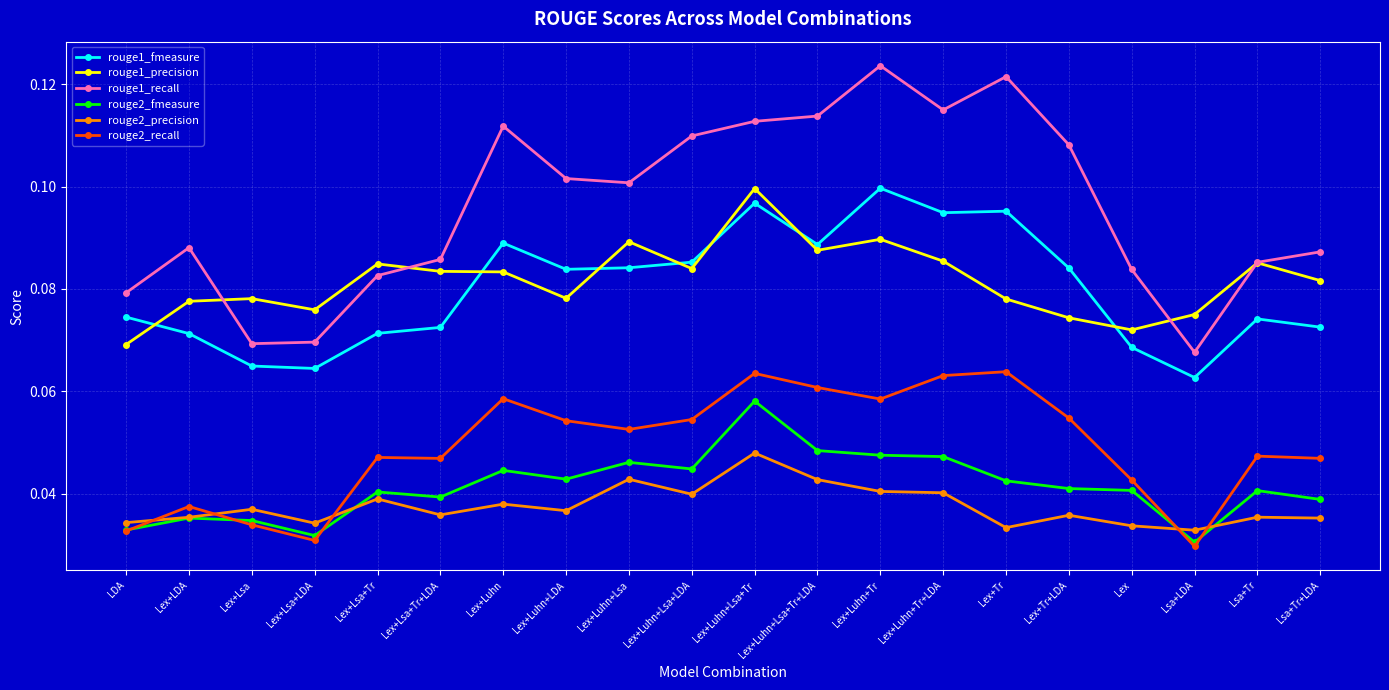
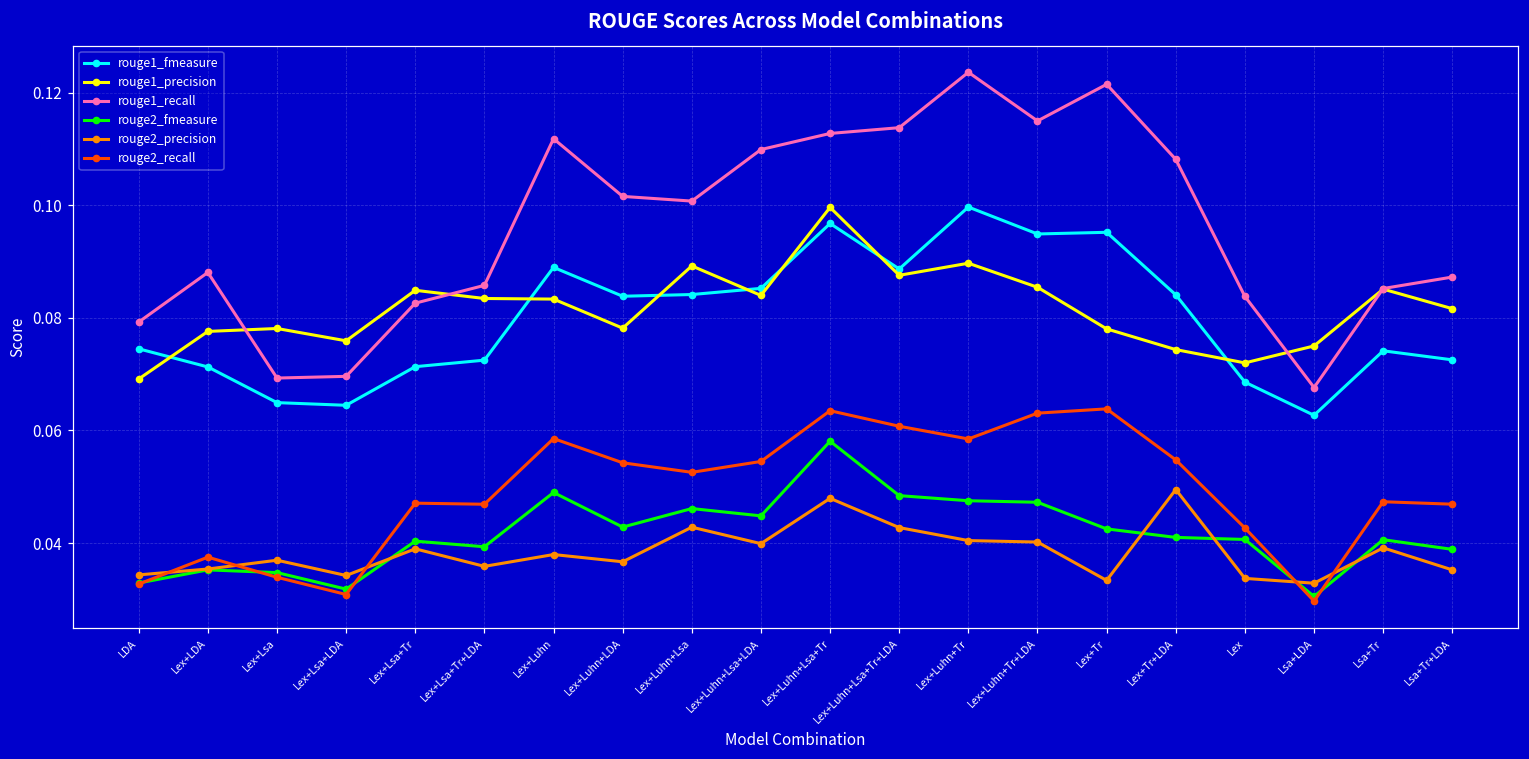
  {
    "rouge1_fmeasure": {
      "LDA": 0.074,
      "Lex+LDA": 0.071,
      "Lex+Lsa": 0.065,
      "Lex+Lsa+LDA": 0.064,
      "Lex+Lsa+Tr": 0.071,
      "Lex+Lsa+Tr+LDA": 0.072,
      "Lex+Luhn": 0.089,
      "Lex+Luhn+LDA": 0.084,
      "Lex+Luhn+Lsa": 0.084,
      "Lex+Luhn+Lsa+LDA": 0.085,
      "Lex+Luhn+Lsa+Tr": 0.097,
      "Lex+Luhn+Lsa+Tr+LDA": 0.089,
      "Lex+Luhn+Tr": 0.100,
      "Lex+Luhn+Tr+LDA": 0.095,
      "Lex+Tr": 0.095,
      "Lex+Tr+LDA": 0.084,
      "Lex": 0.069,
      "Lsa+LDA": 0.063,
      "Lsa+Tr": 0.074,
      "Lsa+Tr+LDA": 0.073
    },
    "rouge1_precision": {
      "LDA": 0.069,
      "Lex+LDA": 0.078,
      "Lex+Lsa": 0.078,
      "Lex+Lsa+LDA": 0.076,
      "Lex+Lsa+Tr": 0.085,
      "Lex+Lsa+Tr+LDA": 0.083,
      "Lex+Luhn": 0.083,
      "Lex+Luhn+LDA": 0.078,
      "Lex+Luhn+Lsa": 0.089,
      "Lex+Luhn+Lsa+LDA": 0.084,
      "Lex+Luhn+Lsa+Tr": 0.100,
      "Lex+Luhn+Lsa+Tr+LDA": 0.088,
      "Lex+Luhn+Tr": 0.090,
      "Lex+Luhn+Tr+LDA": 0.085,
      "Lex+Tr": 0.078,
      "Lex+Tr+LDA": 0.074,
      "Lex": 0.072,
      "Lsa+LDA": 0.075,
      "Lsa+Tr+LDA": 0.082
    },
    "rouge1_recall": {
      "LDA": 0.079,
      "Lex+LDA": 0.088,
      "Lex+Lsa": 0.069,
      "Lex+Lsa+LDA": 0.070,
      "Lex+Lsa+Tr": 0.083,
      "Lex+Lsa+Tr+LDA": 0.086,
      "Lex+Luhn": 0.112,
      "Lex+Luhn+LDA": 0.102,
      "Lex+Luhn+Lsa": 0.101,
      "Lex+Luhn+Lsa+LDA": 0.110,
      "Lex+Luhn+Lsa+Tr": 0.113,
      "Lex+Luhn+Lsa+Tr+LDA": 0.114,
      "Lex+Luhn+Tr": 0.124,
      "Lex+Luhn+Tr+LDA": 0.115,
      "Lex+Tr": 0.121,
      "Lex+Tr+LDA": 0.108,
      "Lex": 0.084,
      "Lsa+LDA": 0.068,
      "Lsa+Tr+LDA": 0.087
    },
    "rouge2_fmeasure": {
      "Lex+Lsa": 0.035,
      "Lex+Lsa+LDA": 0.032,
      "Lex+Lsa+Tr": 0.040,
      "Lex+Lsa+Tr+LDA": 0.039,
-     "Lex+Luhn": 0.045,
+     "Lex+Luhn": 0.049,
      "Lex+Luhn+LDA": 0.043,
      "Lex+Luhn+Lsa": 0.046,
      "Lex+Luhn+Lsa+LDA": 0.045,
      "Lex+Luhn+Lsa+Tr": 0.058,
      "Lex+Luhn+Lsa+Tr+LDA": 0.048,
      "Lex+Luhn+Tr": 0.048,
      "Lex+Luhn+Tr+LDA": 0.047,
      "Lex+Tr": 0.043,
      "Lex+Tr+LDA": 0.041,
      "Lex": 0.041,
      "Lsa+LDA": 0.031,
      "Lsa+Tr": 0.041,
      "Lsa+Tr+LDA": 0.039
    },
    "rouge2_precision": {
      "LDA": 0.034,
      "Lex+Lsa": 0.037,
      "Lex+Lsa+LDA": 0.034,
      "Lex+Lsa+Tr": 0.039,
      "Lex+Lsa+Tr+LDA": 0.036,
      "Lex+Luhn": 0.038,
      "Lex+Luhn+LDA": 0.037,
      "Lex+Luhn+Lsa": 0.043,
      "Lex+Luhn+Lsa+LDA": 0.040,
      "Lex+Luhn+Lsa+Tr": 0.048,
      "Lex+Luhn+Lsa+Tr+LDA": 0.043,
      "Lex+Luhn+Tr": 0.040,
      "Lex+Luhn+Tr+LDA": 0.040,
      "Lex+Tr": 0.033,
-     "Lex+Tr+LDA": 0.036,
+     "Lex+Tr+LDA": 0.050,
      "Lex": 0.034,
      "Lsa+LDA": 0.033,
-     "Lsa+Tr": 0.035,
+     "Lsa+Tr": 0.039,
      "Lsa+Tr+LDA": 0.035
    },
    "rouge2_recall": {
      "Lex+LDA": 0.038,
      "Lex+Lsa": 0.034,
      "Lex+Lsa+LDA": 0.031,
      "Lex+Lsa+Tr": 0.047,
      "Lex+Lsa+Tr+LDA": 0.047,
      "Lex+Luhn": 0.059,
      "Lex+Luhn+LDA": 0.054,
      "Lex+Luhn+Lsa": 0.053,
      "Lex+Luhn+Lsa+LDA": 0.054,
      "Lex+Luhn+Lsa+Tr": 0.064,
      "Lex+Luhn+Lsa+Tr+LDA": 0.061,
      "Lex+Luhn+Tr": 0.058,
      "Lex+Luhn+Tr+LDA": 0.063,
      "Lex+Tr": 0.064,
      "Lex+Tr+LDA": 0.055,
      "Lex": 0.043,
      "Lsa+LDA": 0.030,
      "Lsa+Tr": 0.047,
      "Lsa+Tr+LDA": 0.047
    }
  }
